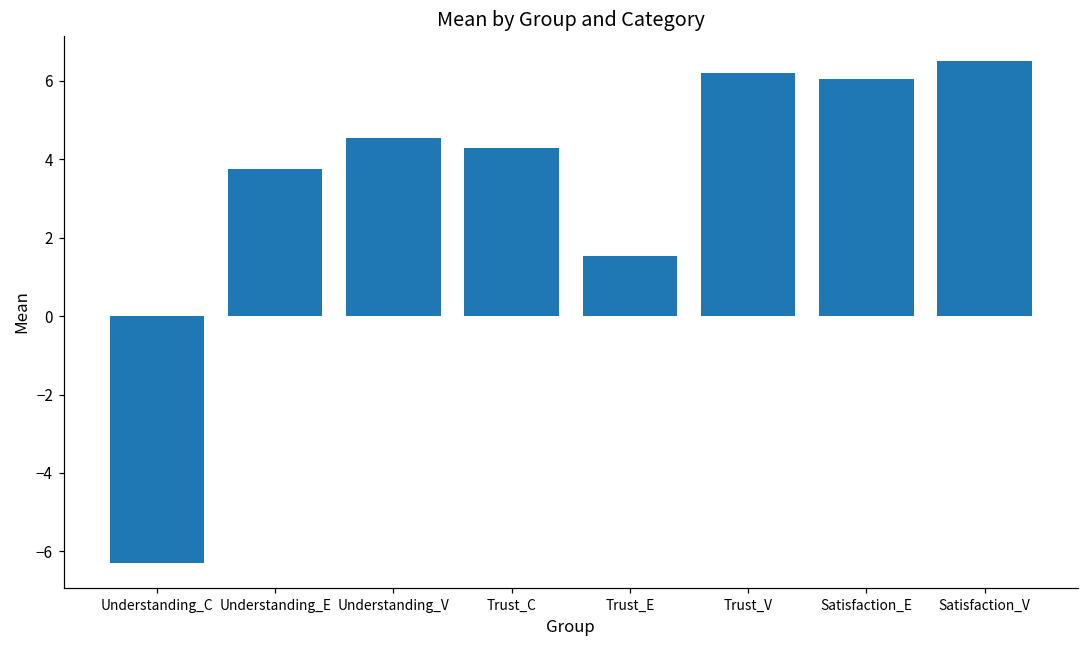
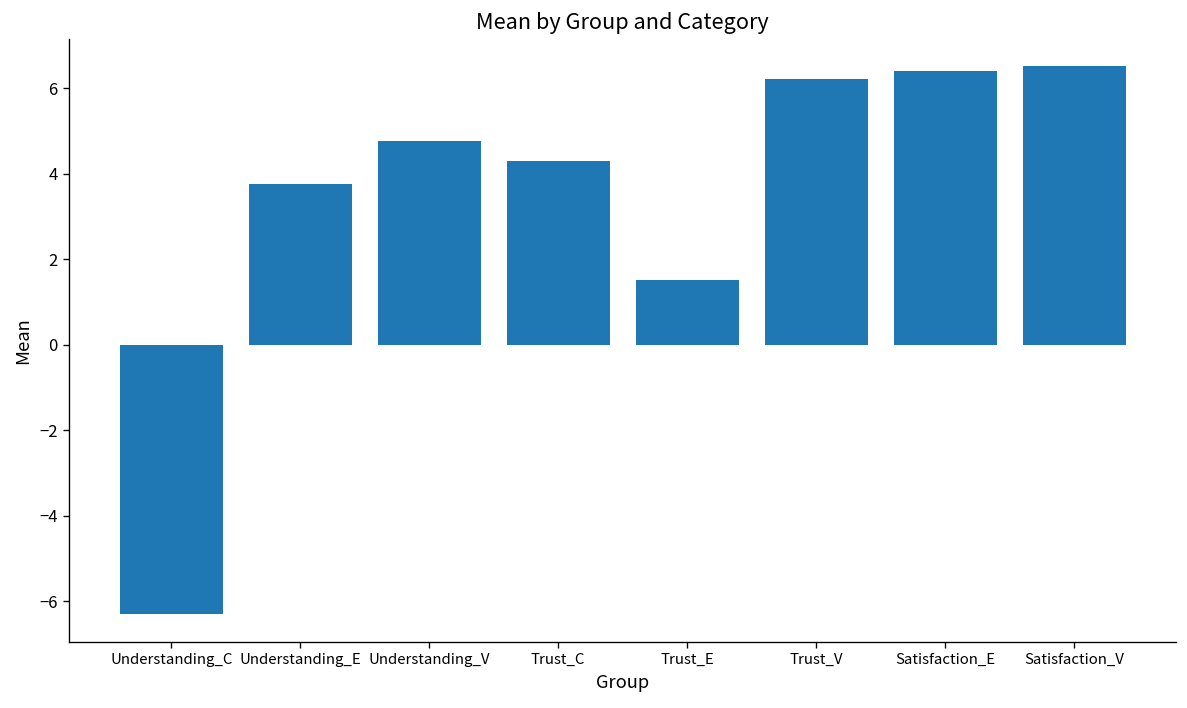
  {
    "Understanding_C": -6.3,
    "Understanding_E": 3.8,
-   "Understanding_V": 4.5,
+   "Understanding_V": 4.8,
    "Trust_C": 4.3,
    "Trust_E": 1.5,
    "Trust_V": 6.2,
-   "Satisfaction_E": 6.0,
+   "Satisfaction_E": 6.4,
    "Satisfaction_V": 6.5
  }
